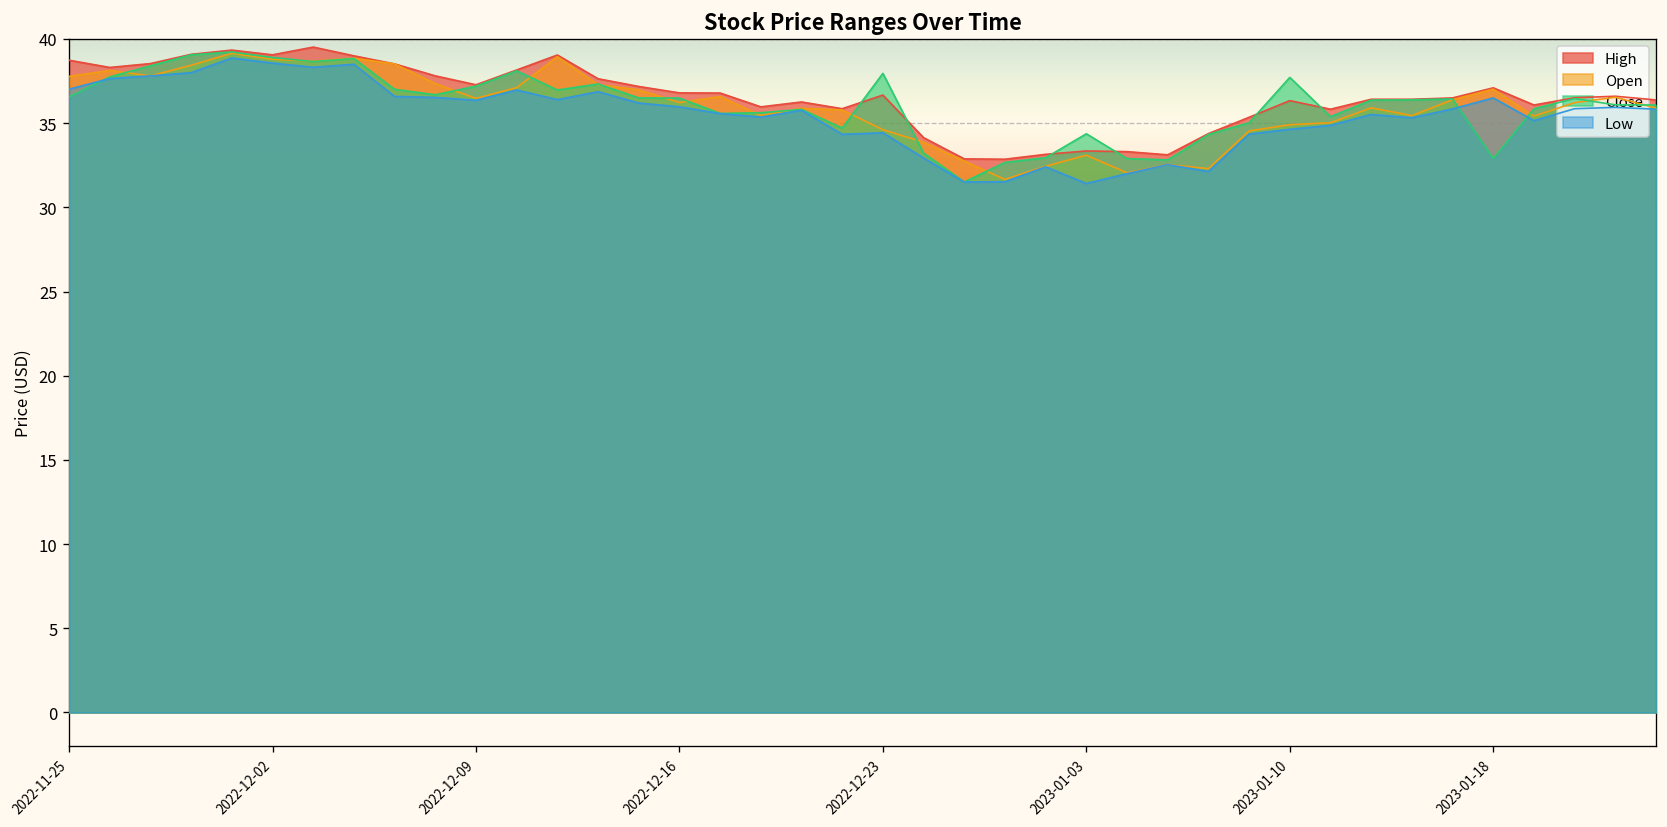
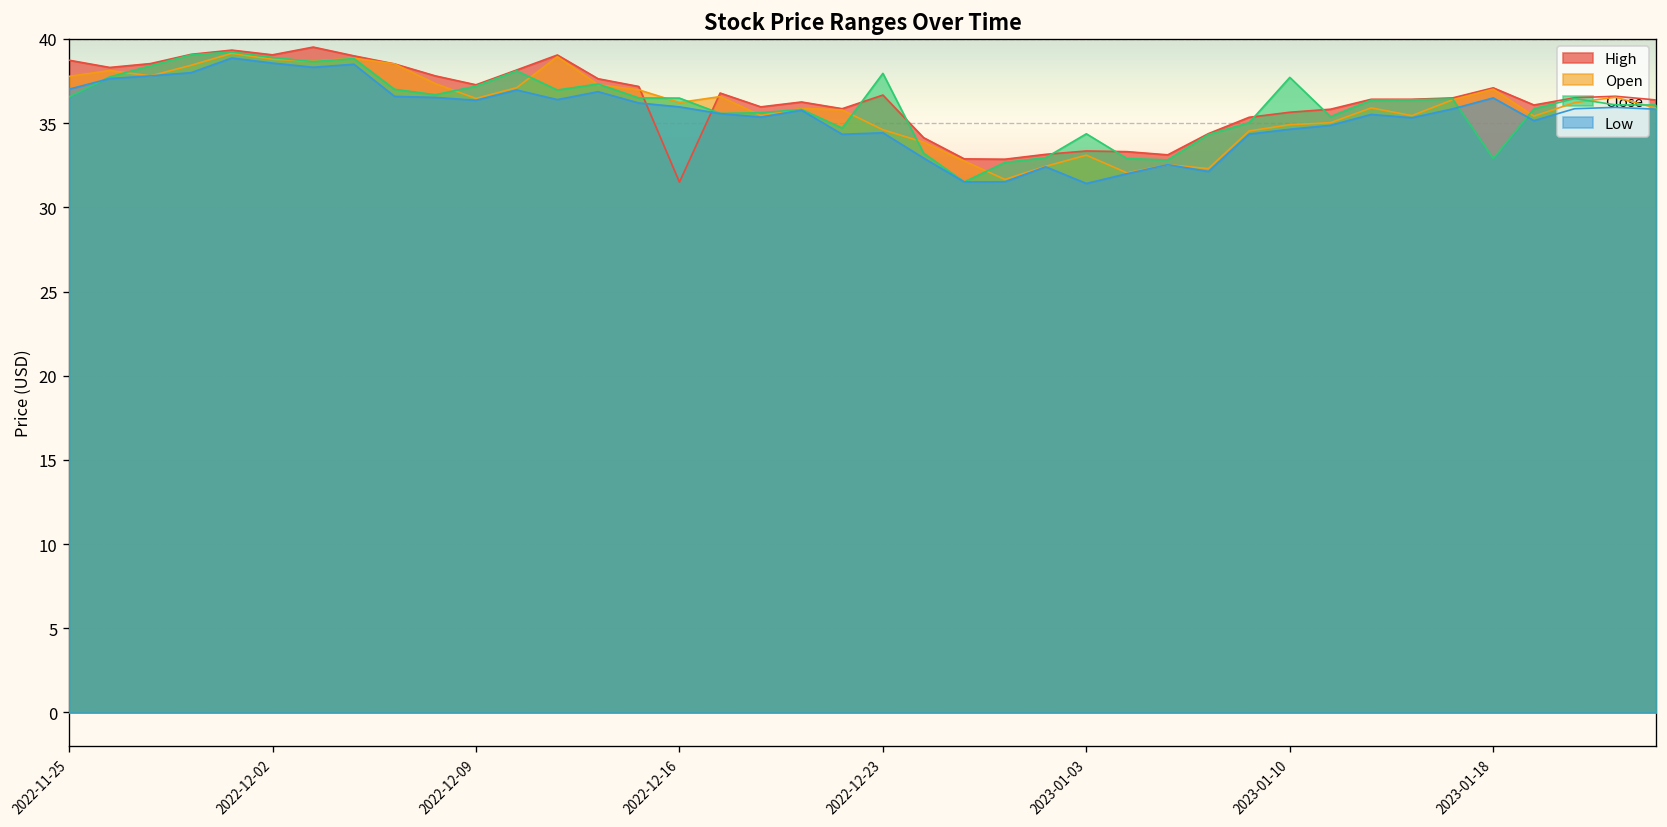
  {
    "High": {
      "2022-11-25": 38.7,
-     "2022-12-16": 36.8,
+     "2022-12-16": 31.5,
      "2022-12-23": 36.7,
      "2023-01-03": 33.4,
-     "2023-01-10": 36.3
+     "2023-01-10": 35.7
    },
    "Open": {
      "2022-11-25": 37.8,
      "2022-12-16": 36.2,
      "2023-01-03": 33.1,
      "2023-01-10": 34.9
    },
    "Close": {
      "2022-11-25": 36.6,
      "2022-12-16": 36.5,
      "2022-12-23": 38.0,
      "2023-01-03": 34.4,
      "2023-01-10": 37.7,
      "2023-01-18": 32.9
    },
    "Low": {
      "2022-11-25": 37.0,
      "2022-12-02": 38.6,
      "2022-12-16": 36.0,
      "2023-01-03": 31.4,
      "2023-01-10": 34.6,
      "2023-01-18": 36.5
    }
  }
